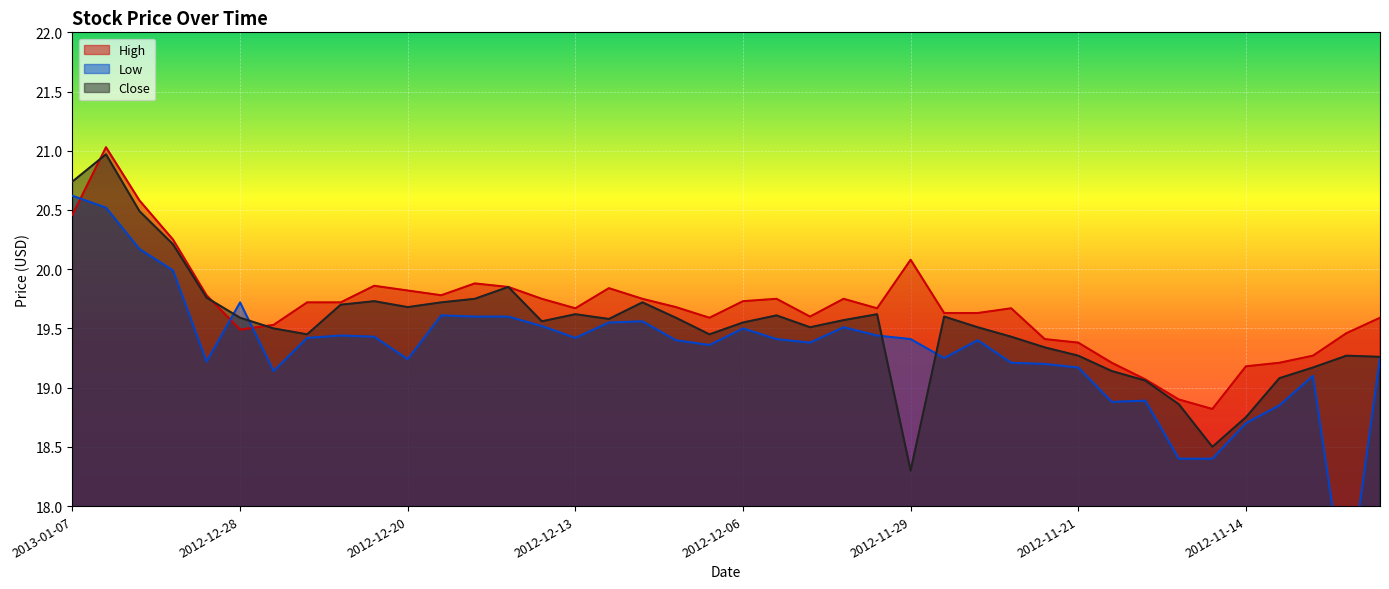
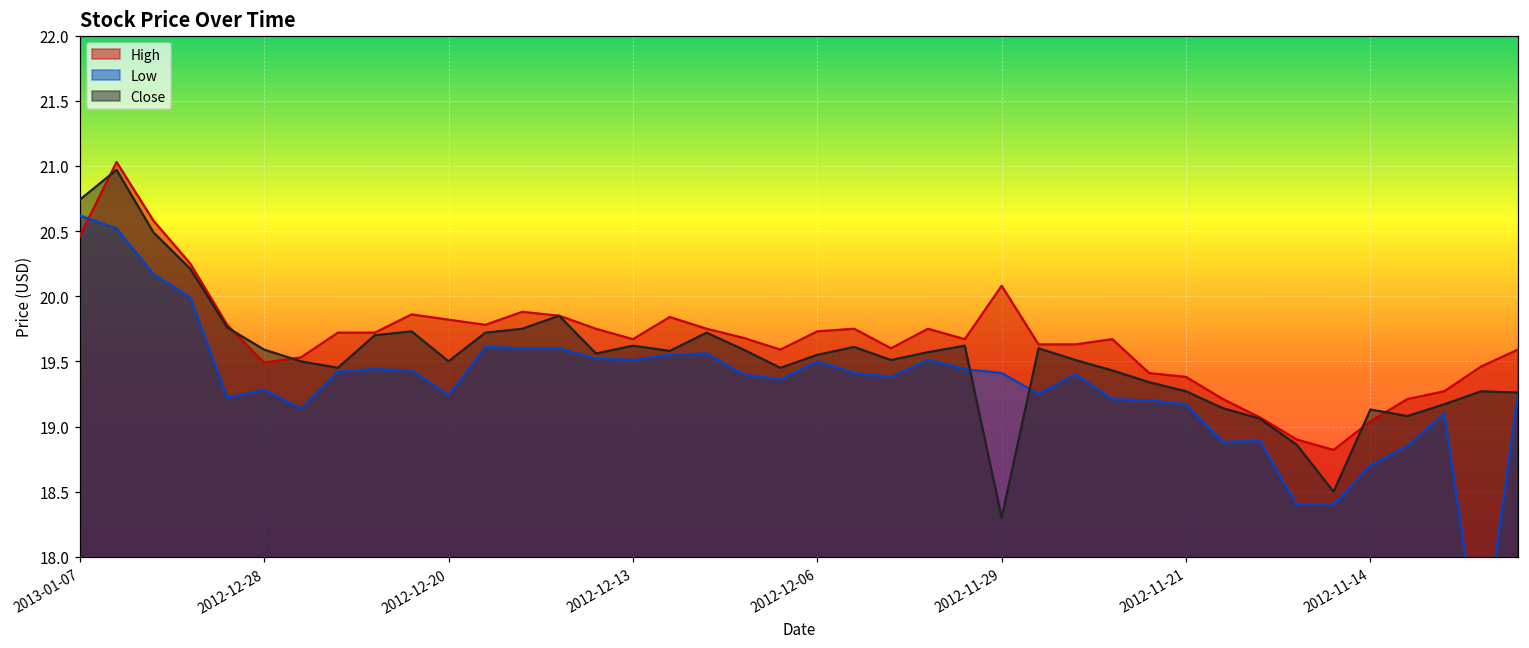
  {
    "High": {
      "2013-01-07": 20.46,
      "2012-12-28": 19.49,
      "2012-12-20": 19.82,
      "2012-12-13": 19.67,
      "2012-12-06": 19.73,
      "2012-11-29": 20.08,
      "2012-11-21": 19.38,
-     "2012-11-14": 19.18
+     "2012-11-14": 19.04
    },
    "Low": {
      "2013-01-07": 20.62,
-     "2012-12-28": 19.72,
+     "2012-12-28": 19.28,
      "2012-12-20": 19.24,
-     "2012-12-13": 19.42,
+     "2012-12-13": 19.51,
      "2012-12-06": 19.50,
      "2012-11-29": 19.41,
      "2012-11-21": 19.17,
      "2012-11-14": 18.70
    },
    "Close": {
      "2013-01-07": 20.74,
      "2012-12-28": 19.59,
-     "2012-12-20": 19.68,
+     "2012-12-20": 19.50,
      "2012-12-13": 19.62,
      "2012-12-06": 19.55,
      "2012-11-29": 18.30,
      "2012-11-21": 19.27,
-     "2012-11-14": 18.75
+     "2012-11-14": 19.13
    }
  }
